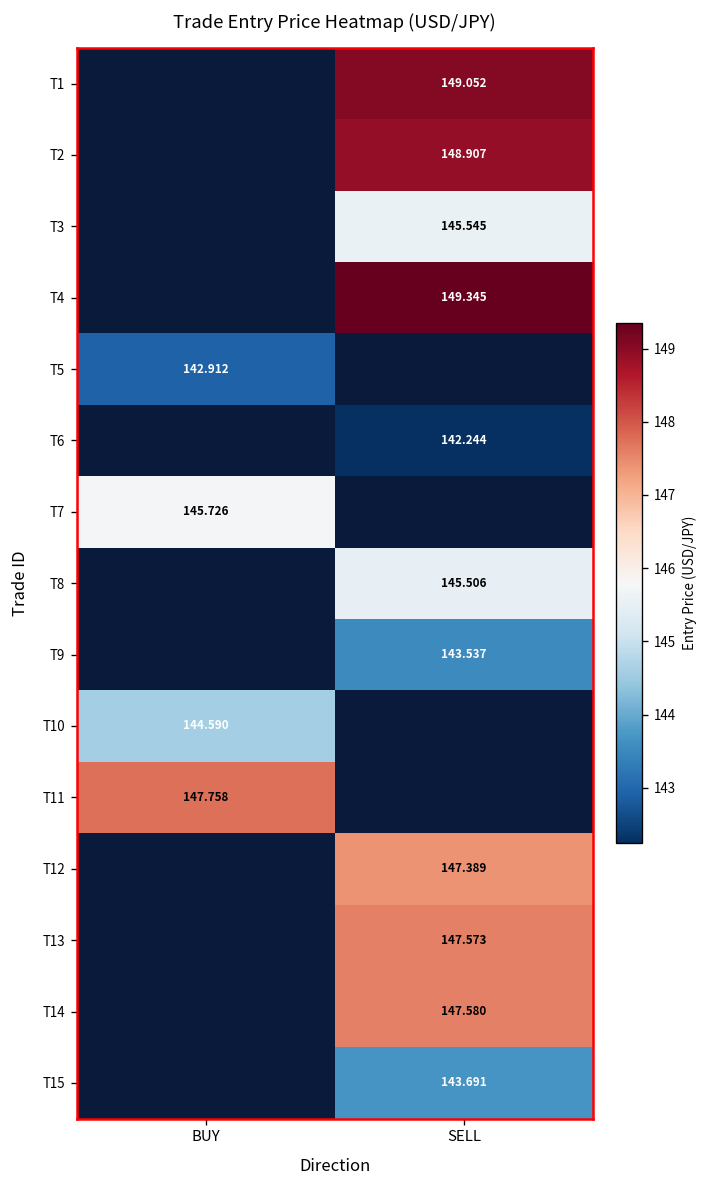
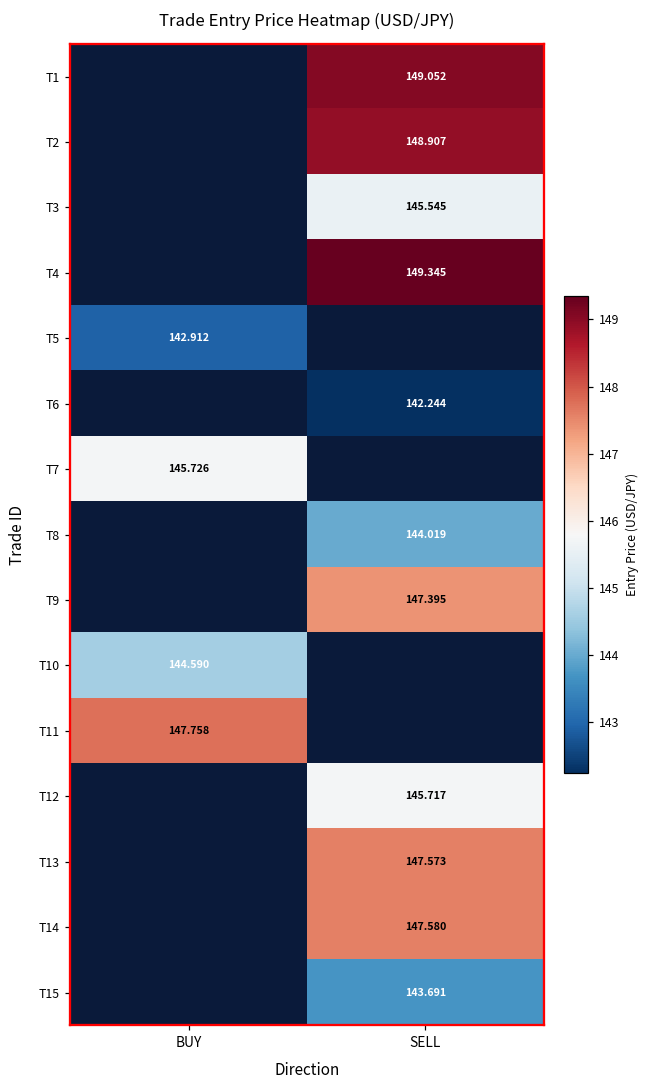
  {
    "T1": {
      "SELL": 149.052
    },
    "T2": {
      "SELL": 148.907
    },
    "T3": {
      "SELL": 145.545
    },
    "T4": {
      "SELL": 149.345
    },
    "T5": {
      "BUY": 142.912
    },
    "T6": {
      "SELL": 142.244
    },
    "T7": {
      "BUY": 145.726
    },
    "T8": {
-     "SELL": 145.506
+     "SELL": 144.019
    },
    "T9": {
-     "SELL": 143.537
+     "SELL": 147.395
    },
    "T10": {
      "BUY": 144.590
    },
    "T11": {
      "BUY": 147.758
    },
    "T12": {
-     "SELL": 147.389
+     "SELL": 145.717
    },
    "T13": {
      "SELL": 147.573
    },
    "T14": {
      "SELL": 147.580
    },
    "T15": {
      "SELL": 143.691
    }
  }
